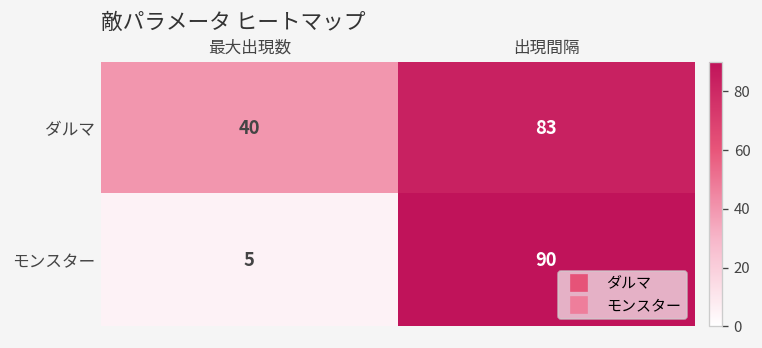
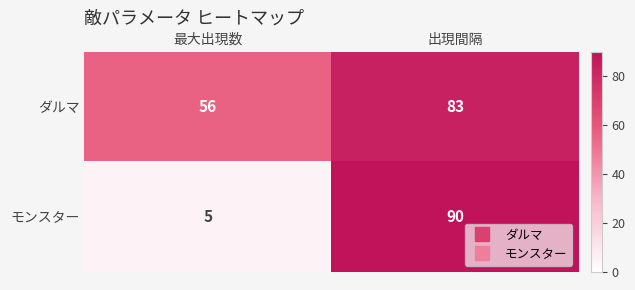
  {
    "ダルマ": {
-     "最大出現数": 40,
+     "最大出現数": 56,
      "出現間隔": 83
    },
    "モンスター": {
      "最大出現数": 5,
      "出現間隔": 90
    }
  }
